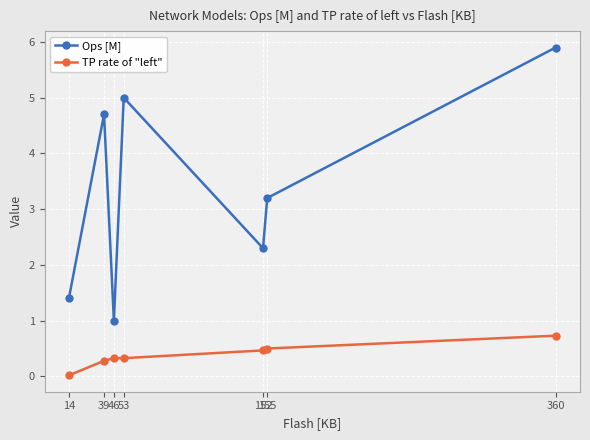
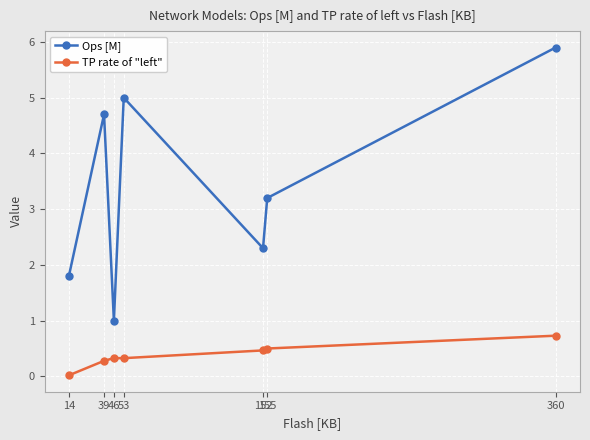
  {
    "Ops [M]": {
-     "14": 1.4,
+     "14": 1.8,
      "360": 5.9
    },
    "TP rate of \"left\"": {
      "14": 0.0,
      "360": 0.7
    }
  }
